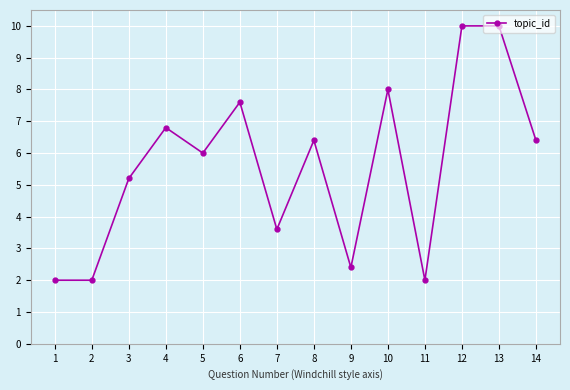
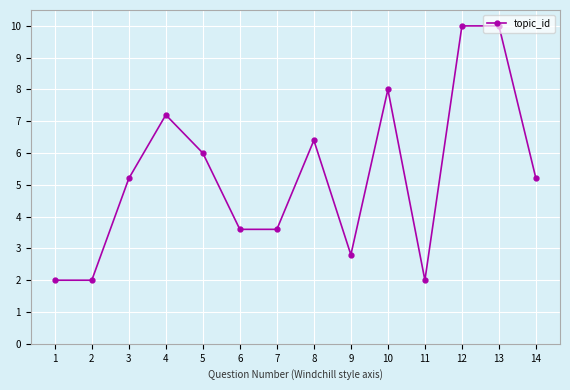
  {
    "1": 2.0,
    "2": 2.0,
    "3": 5.2,
-   "4": 6.8,
+   "4": 7.2,
    "5": 6.0,
-   "6": 7.6,
+   "6": 3.6,
    "7": 3.6,
    "8": 6.4,
-   "9": 2.4,
+   "9": 2.8,
    "10": 8.0,
    "11": 2.0,
    "12": 10.0,
-   "14": 6.4
+   "14": 5.2
  }
